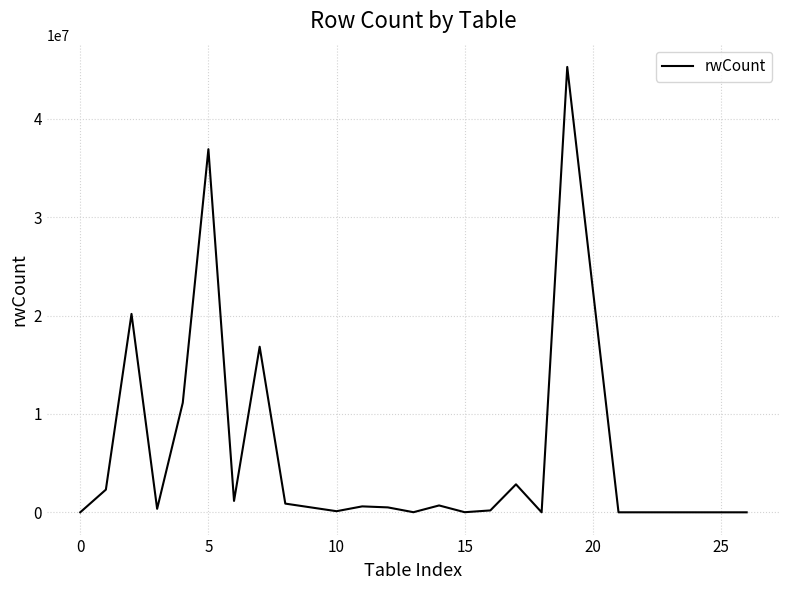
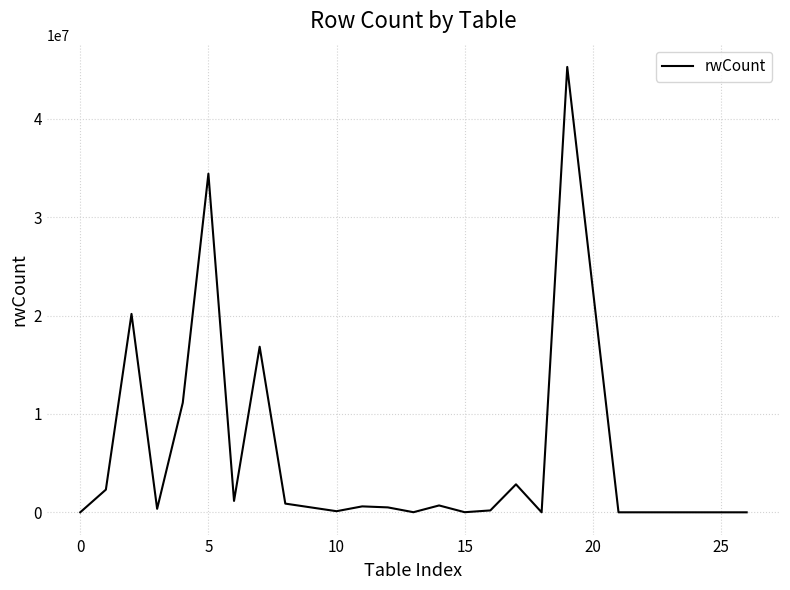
  {
    "0": 0,
-   "5": 37000000,
+   "5": 34000000,
    "10": 0,
    "15": 0,
    "25": 0
  }
